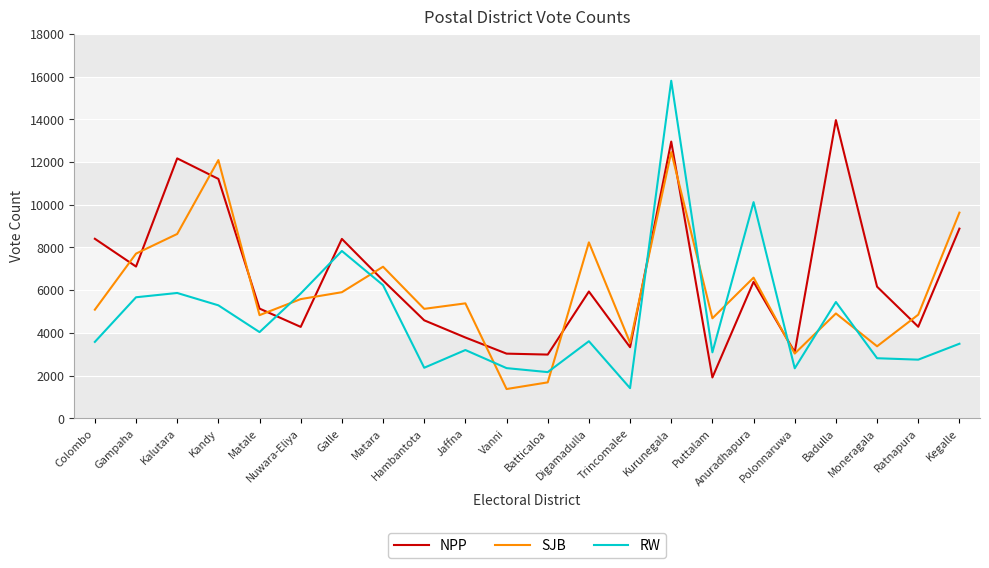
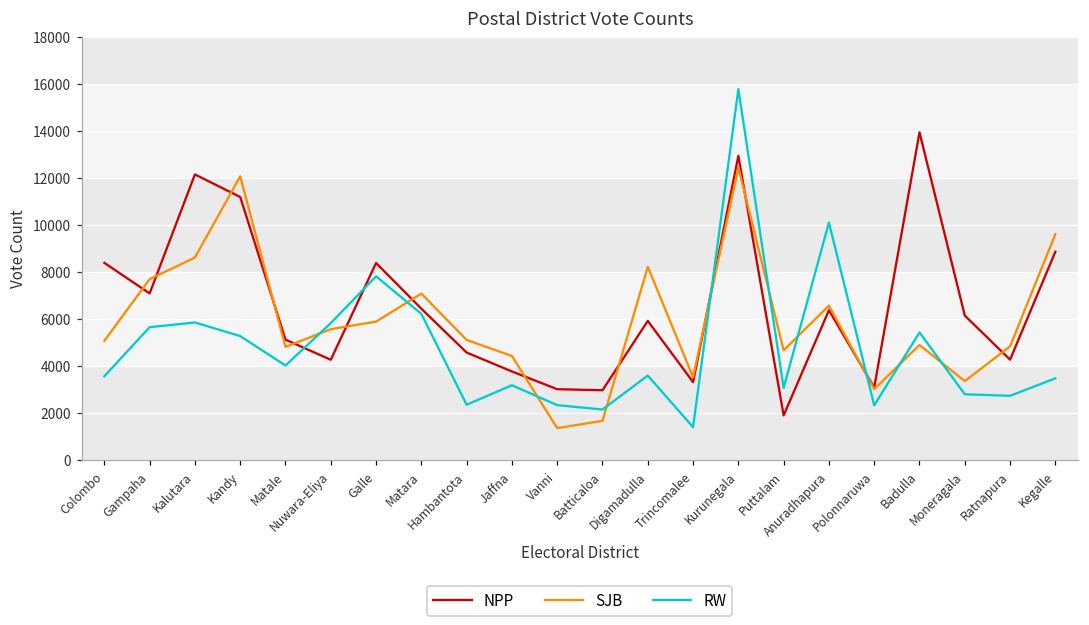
  {
    "NPP": {
      "Colombo": 8400,
      "Gampaha": 7100,
      "Kalutara": 12200,
      "Kandy": 11200,
      "Matale": 5100,
      "Nuwara-Eliya": 4300,
      "Galle": 8400,
      "Matara": 6500,
      "Hambantota": 4600,
      "Jaffna": 3800,
      "Vanni": 3000,
      "Batticaloa": 3000,
      "Digamadulla": 5900,
      "Trincomalee": 3300,
      "Kurunegala": 13000,
      "Puttalam": 1900,
      "Anuradhapura": 6400,
      "Badulla": 14000,
      "Moneragala": 6200,
      "Ratnapura": 4300,
      "Kegalle": 8900
    },
    "SJB": {
      "Colombo": 5100,
      "Gampaha": 7700,
      "Kalutara": 8600,
      "Kandy": 12100,
      "Matale": 4800,
      "Nuwara-Eliya": 5600,
      "Galle": 5900,
      "Matara": 7100,
      "Hambantota": 5100,
-     "Jaffna": 5400,
+     "Jaffna": 4400,
      "Vanni": 1400,
      "Batticaloa": 1700,
      "Digamadulla": 8200,
      "Trincomalee": 3500,
      "Kurunegala": 12500,
      "Puttalam": 4700,
      "Anuradhapura": 6600,
      "Badulla": 4900,
      "Moneragala": 3400,
      "Ratnapura": 4900,
      "Kegalle": 9600
    },
    "RW": {
      "Colombo": 3600,
      "Gampaha": 5700,
      "Kalutara": 5900,
      "Kandy": 5300,
      "Matale": 4000,
      "Nuwara-Eliya": 5800,
      "Galle": 7800,
      "Matara": 6200,
      "Hambantota": 2400,
      "Jaffna": 3200,
      "Vanni": 2300,
      "Batticaloa": 2200,
      "Digamadulla": 3600,
      "Trincomalee": 1400,
      "Kurunegala": 15800,
      "Puttalam": 3100,
      "Anuradhapura": 10100,
      "Polonnaruwa": 2300,
      "Badulla": 5400,
      "Moneragala": 2800,
      "Ratnapura": 2700,
      "Kegalle": 3500
    }
  }
